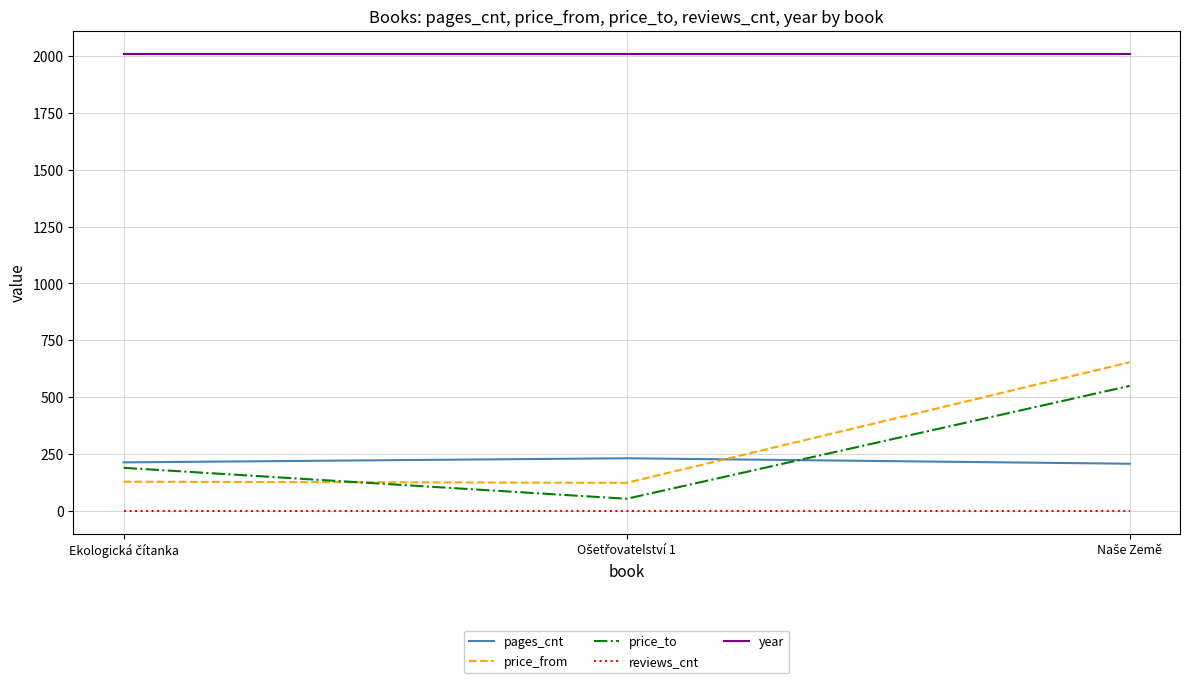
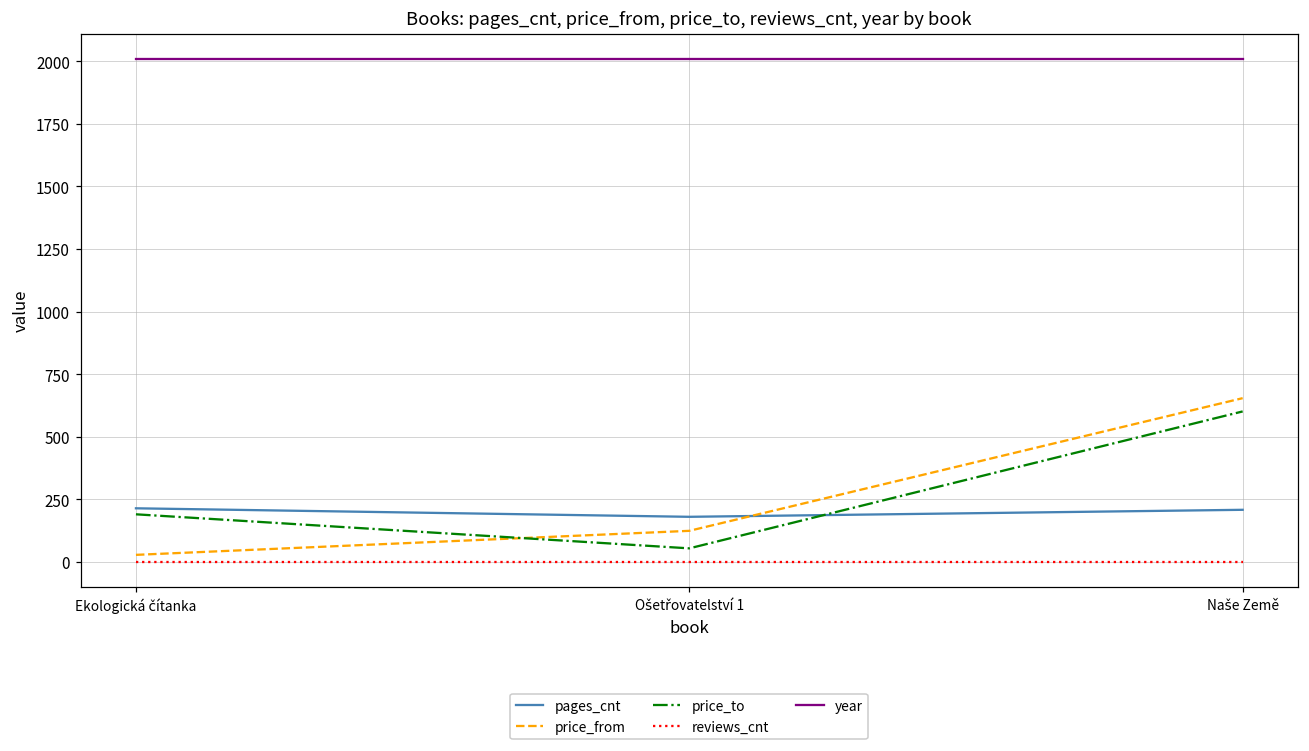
  {
    "pages_cnt": {
      "Ekologická čítanka": 210,
-     "Ošetřovatelství 1": 230,
+     "Ošetřovatelství 1": 180,
      "Naše Země": 210
    },
    "price_from": {
-     "Ekologická čítanka": 130,
+     "Ekologická čítanka": 30,
      "Ošetřovatelství 1": 120,
      "Naše Země": 650
    },
    "price_to": {
      "Ekologická čítanka": 190,
      "Ošetřovatelství 1": 50,
-     "Naše Země": 550
+     "Naše Země": 600
    },
    "reviews_cnt": {
      "Ekologická čítanka": 0,
      "Ošetřovatelství 1": 0,
      "Naše Země": 0
    },
    "year": {
      "Ekologická čítanka": 2010,
      "Ošetřovatelství 1": 2010,
      "Naše Země": 2010
    }
  }
